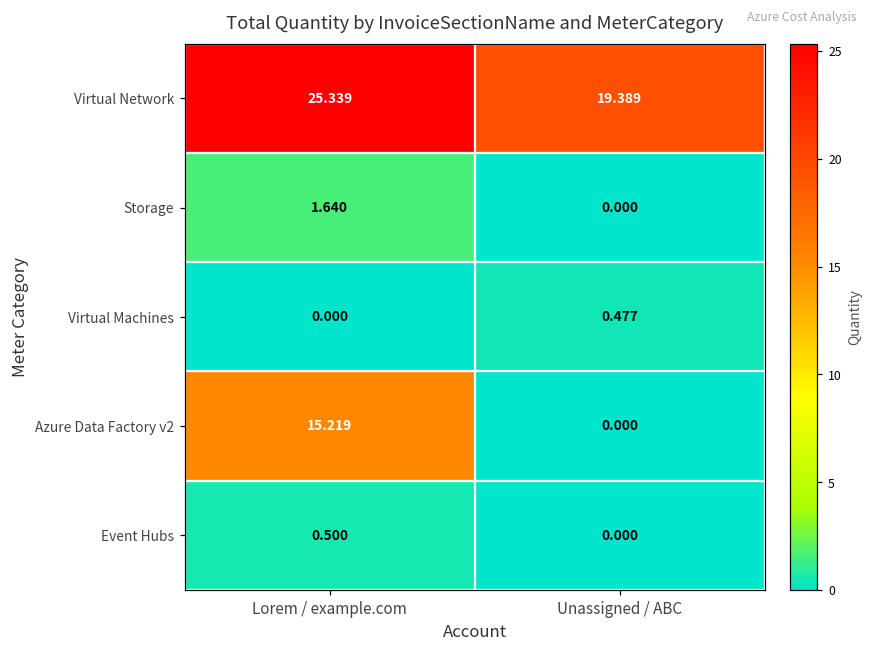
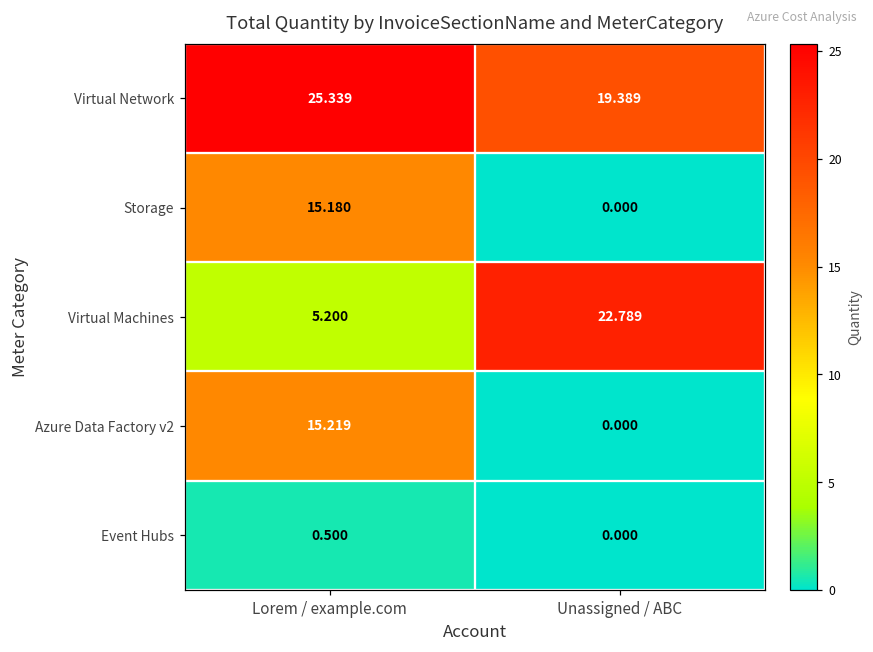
  {
    "Virtual Network": {
      "Lorem / example.com": 25.339,
      "Unassigned / ABC": 19.389
    },
    "Storage": {
-     "Lorem / example.com": 1.640,
+     "Lorem / example.com": 15.180,
      "Unassigned / ABC": 0.000
    },
    "Virtual Machines": {
-     "Lorem / example.com": 0.000,
-     "Unassigned / ABC": 0.477
+     "Lorem / example.com": 5.200,
+     "Unassigned / ABC": 22.789
    },
    "Azure Data Factory v2": {
      "Lorem / example.com": 15.219,
      "Unassigned / ABC": 0.000
    },
    "Event Hubs": {
      "Lorem / example.com": 0.500,
      "Unassigned / ABC": 0.000
    }
  }
